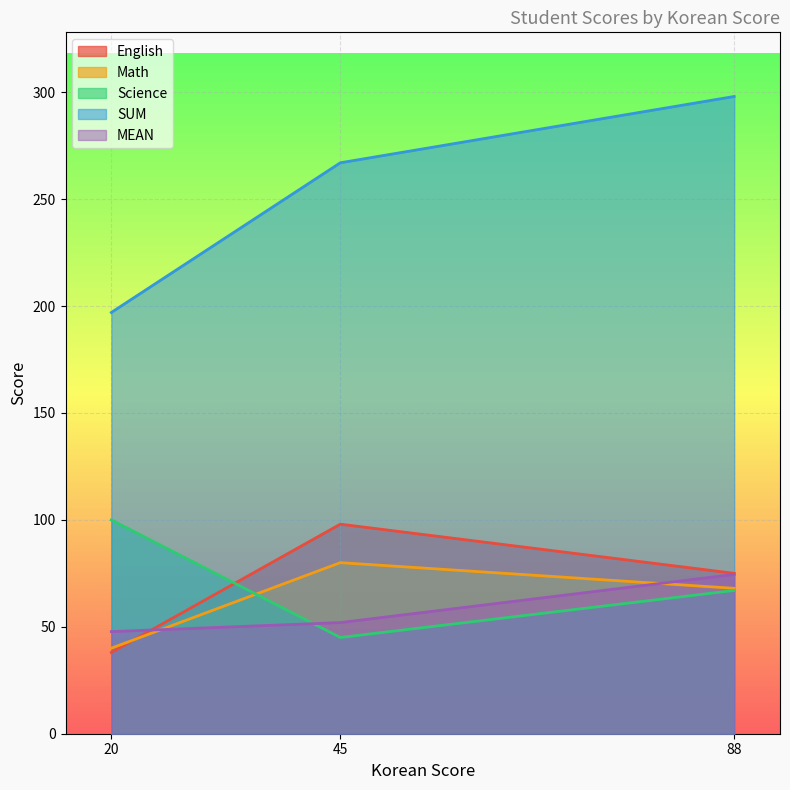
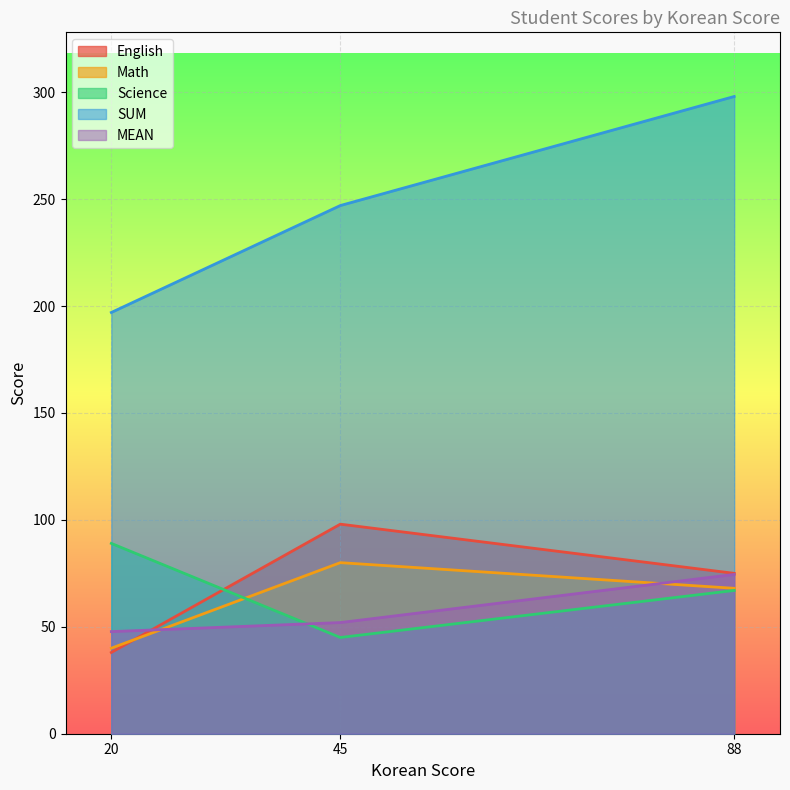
  {
    "English": {
      "20": 38,
      "45": 98
    },
    "Math": {
      "20": 40,
      "45": 80
    },
    "Science": {
-     "20": 100,
+     "20": 89,
      "45": 45
    },
    "SUM": {
      "20": 197,
-     "45": 267,
+     "45": 247,
      "88": 298
    },
    "MEAN": {
      "20": 48,
      "45": 52
    }
  }
